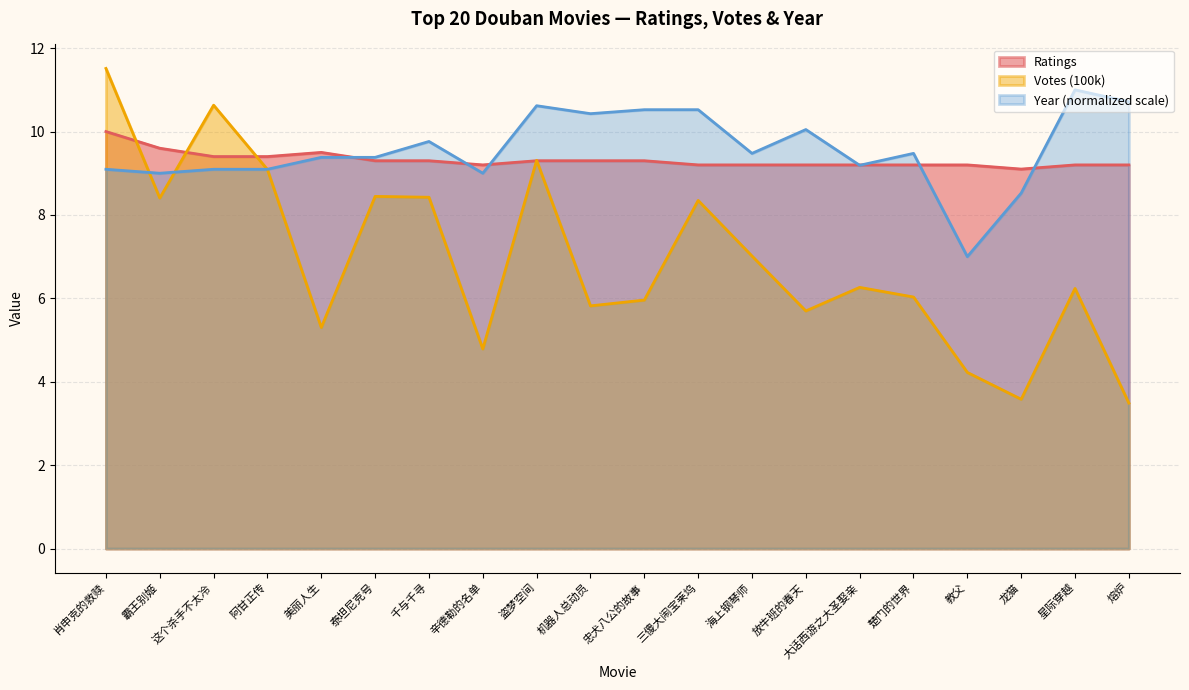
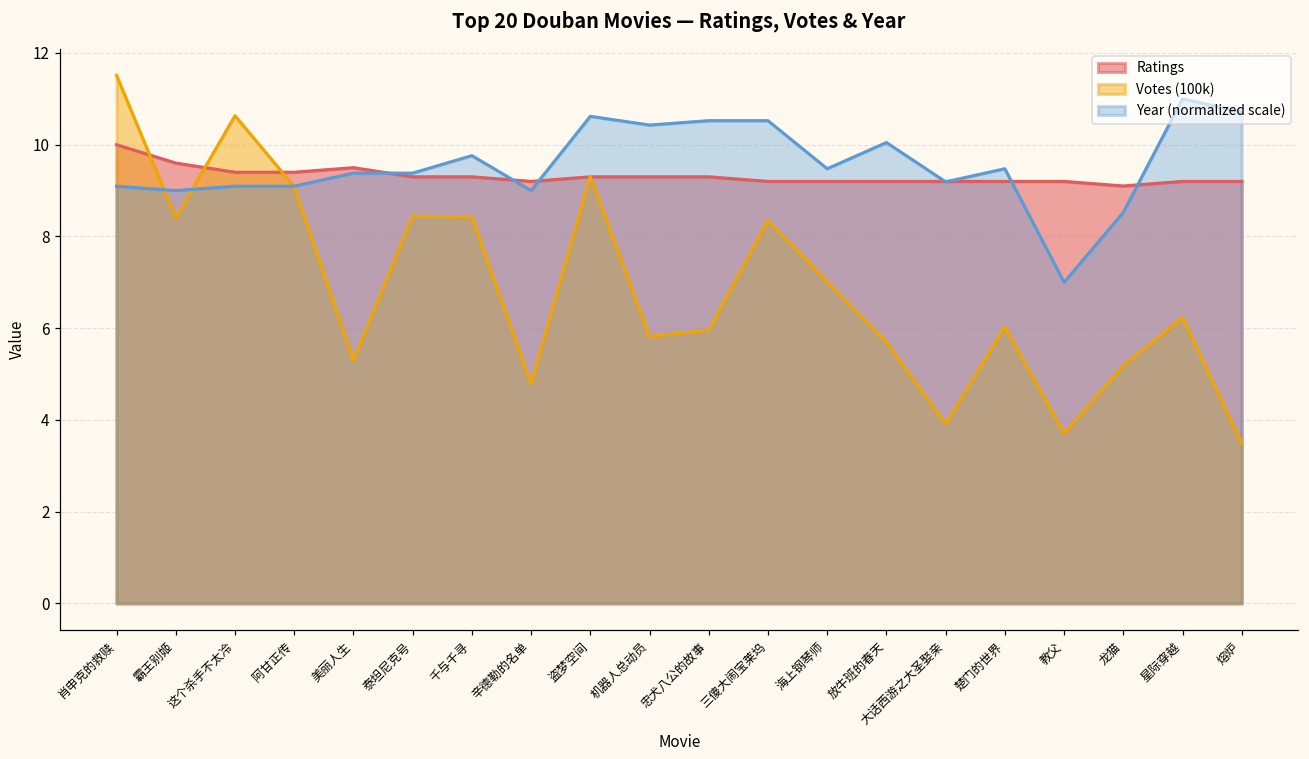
  {
    "Ratings": {
      "肖申克的救赎": 10.0,
      "霸王别姬": 9.6,
      "这个杀手不太冷": 9.4,
      "阿甘正传": 9.4,
      "美丽人生": 9.5,
      "泰坦尼克号": 9.3,
      "千与千寻": 9.3,
      "辛德勒的名单": 9.2,
      "机器人总动员": 9.3,
      "忠犬八公的故事": 9.3,
      "三傻大闹宝莱坞": 9.2,
      "海上钢琴师": 9.2,
      "放牛班的春天": 9.2,
      "楚门的世界": 9.2,
      "教父": 9.2,
      "龙猫": 9.1,
      "星际穿越": 9.2,
      "熔炉": 9.2
    },
    "Votes (100k)": {
      "肖申克的救赎": 11.5,
      "霸王别姬": 8.4,
      "这个杀手不太冷": 10.6,
      "美丽人生": 5.3,
      "泰坦尼克号": 8.4,
      "千与千寻": 8.4,
      "辛德勒的名单": 4.8,
      "机器人总动员": 5.8,
      "忠犬八公的故事": 6.0,
      "三傻大闹宝莱坞": 8.3,
      "海上钢琴师": 7.0,
      "放牛班的春天": 5.7,
-     "大话西游之大圣娶亲": 6.3,
+     "大话西游之大圣娶亲": 3.9,
      "楚门的世界": 6.0,
-     "教父": 4.2,
-     "龙猫": 3.6,
+     "教父": 3.7,
+     "龙猫": 5.2,
      "星际穿越": 6.2,
      "熔炉": 3.5
    },
    "Year (normalized scale)": {
      "肖申克的救赎": 9.1,
      "霸王别姬": 9.0,
      "这个杀手不太冷": 9.1,
      "美丽人生": 9.4,
      "泰坦尼克号": 9.4,
      "千与千寻": 9.8,
      "辛德勒的名单": 9.0,
      "盗梦空间": 10.6,
      "机器人总动员": 10.4,
      "忠犬八公的故事": 10.5,
      "三傻大闹宝莱坞": 10.5,
      "海上钢琴师": 9.5,
      "放牛班的春天": 10.0,
      "楚门的世界": 9.5,
      "教父": 7.0,
      "龙猫": 8.5
    }
  }
